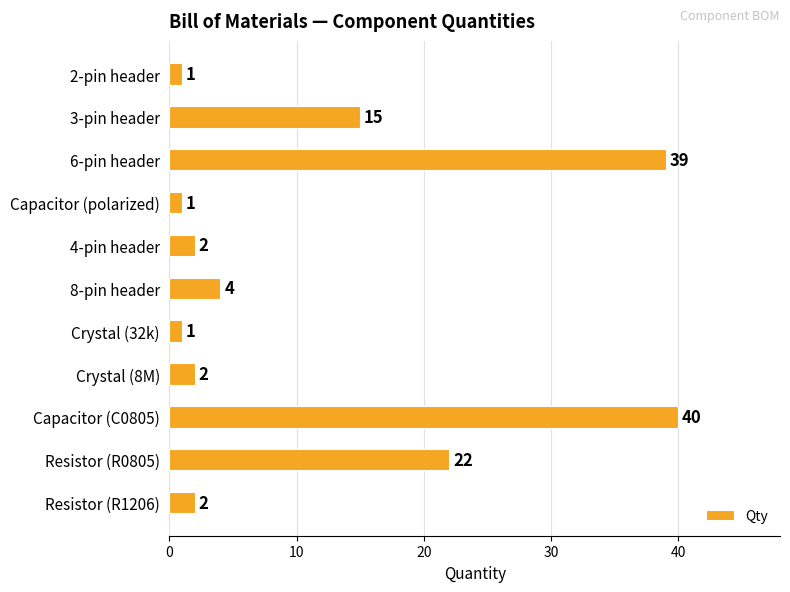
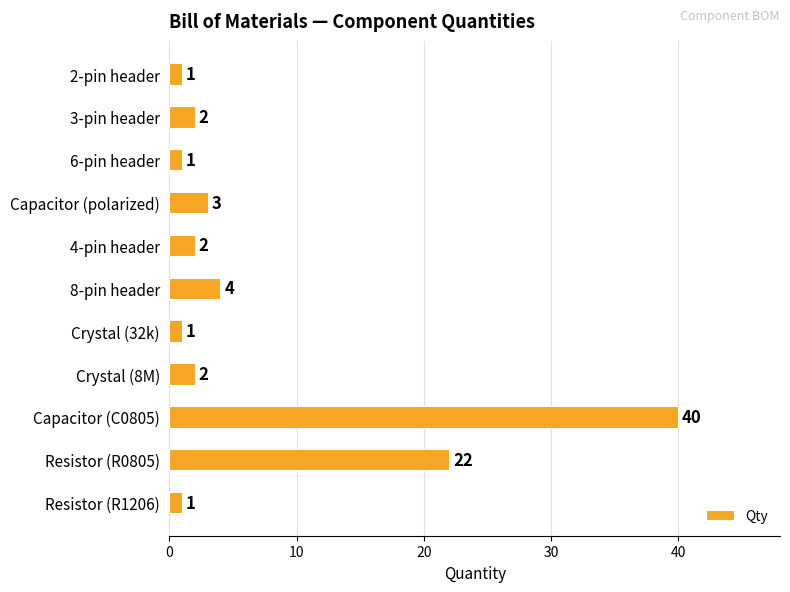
  {
    "2-pin header": 1,
-   "3-pin header": 15,
-   "6-pin header": 39,
-   "Capacitor (polarized)": 1,
+   "3-pin header": 2,
+   "6-pin header": 1,
+   "Capacitor (polarized)": 3,
    "4-pin header": 2,
    "8-pin header": 4,
    "Crystal (32k)": 1,
    "Crystal (8M)": 2,
    "Capacitor (C0805)": 40,
    "Resistor (R0805)": 22,
-   "Resistor (R1206)": 2
+   "Resistor (R1206)": 1
  }
